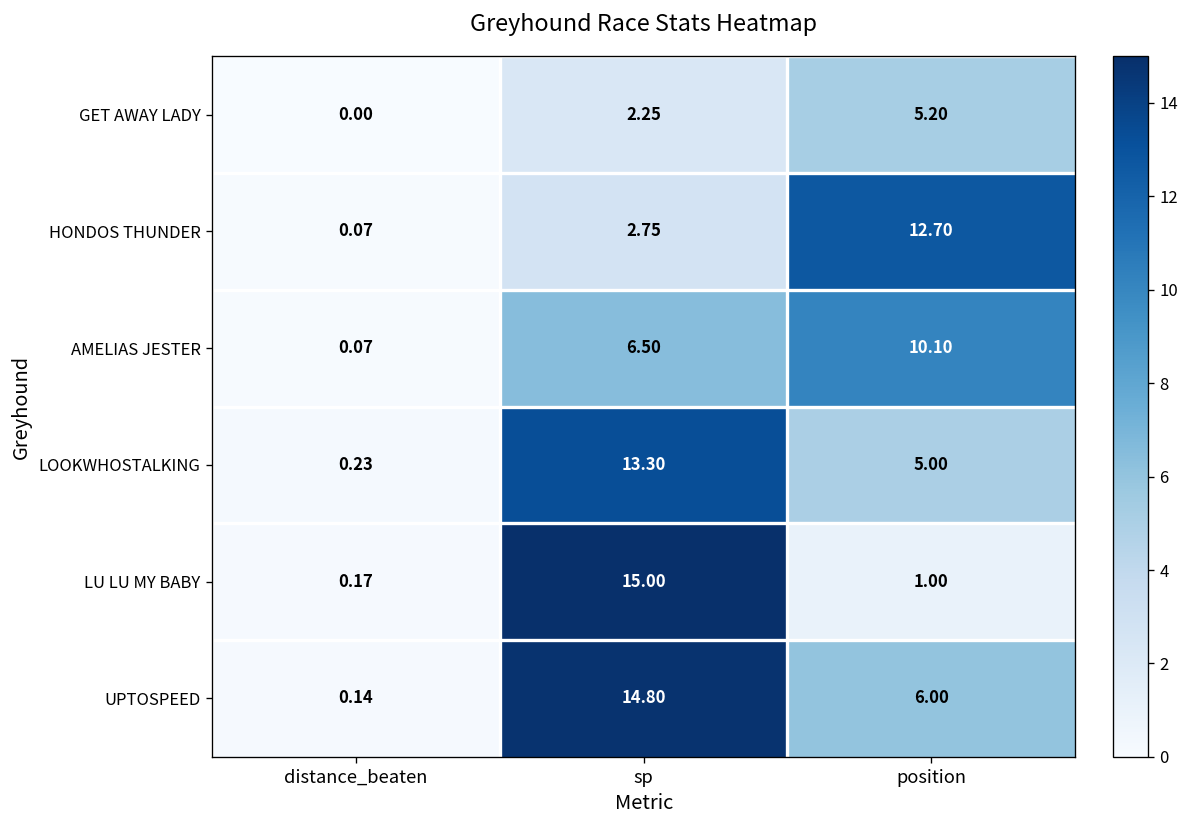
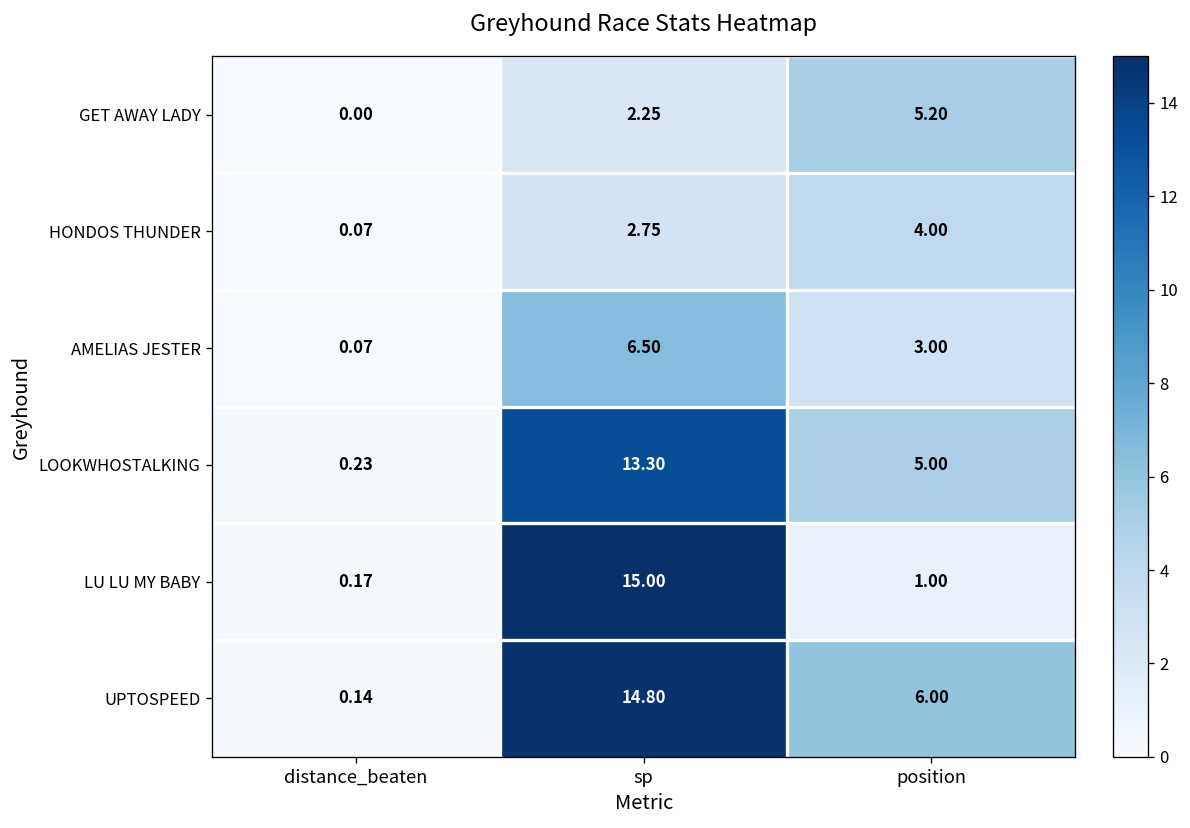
  {
    "GET AWAY LADY": {
      "distance_beaten": 0.00,
      "sp": 2.25,
      "position": 5.20
    },
    "HONDOS THUNDER": {
      "distance_beaten": 0.07,
      "sp": 2.75,
-     "position": 12.70
+     "position": 4.00
    },
    "AMELIAS JESTER": {
      "distance_beaten": 0.07,
      "sp": 6.50,
-     "position": 10.10
+     "position": 3.00
    },
    "LOOKWHOSTALKING": {
      "distance_beaten": 0.23,
      "sp": 13.30,
      "position": 5.00
    },
    "LU LU MY BABY": {
      "distance_beaten": 0.17,
      "sp": 15.00,
      "position": 1.00
    },
    "UPTOSPEED": {
      "distance_beaten": 0.14,
      "sp": 14.80,
      "position": 6.00
    }
  }
